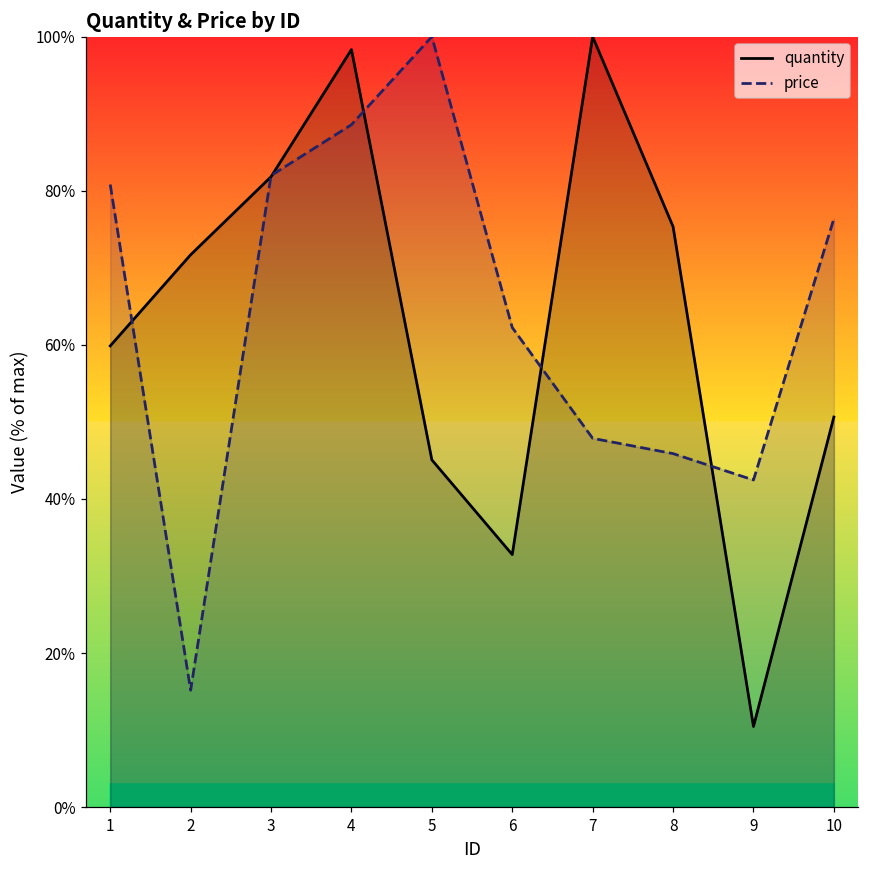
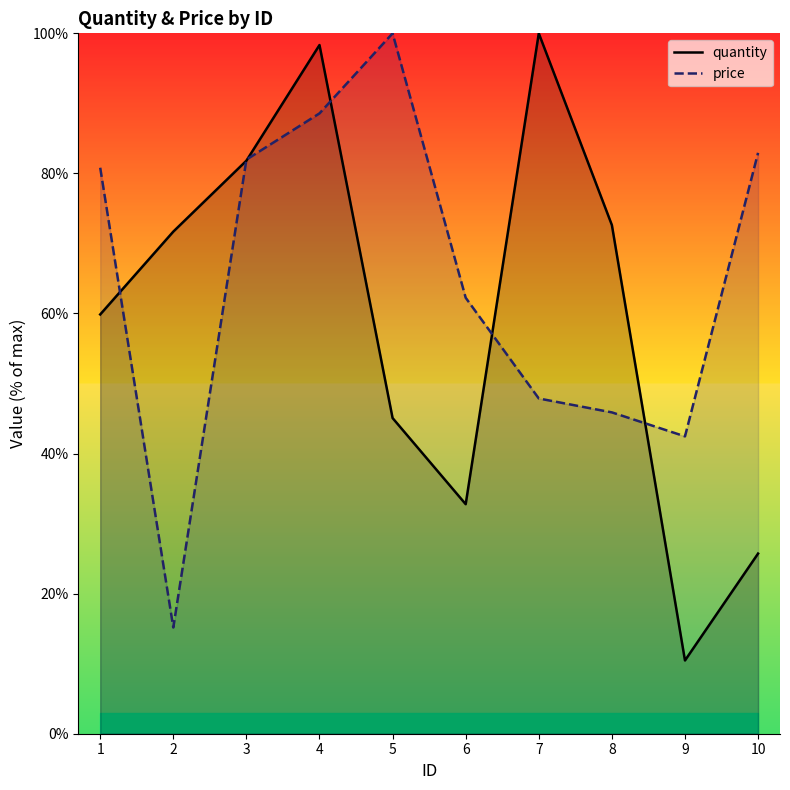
  {
    "quantity": {
      "1": "60%",
      "2": "72%",
      "4": "98%",
      "5": "45%",
      "6": "33%",
      "7": "100%",
-     "8": "75%",
+     "8": "73%",
      "9": "10%",
-     "10": "51%"
+     "10": "26%"
    },
    "price": {
      "1": "81%",
      "2": "15%",
      "4": "89%",
      "5": "100%",
      "6": "62%",
      "7": "48%",
      "8": "46%",
      "9": "42%",
-     "10": "76%"
+     "10": "83%"
    }
  }
